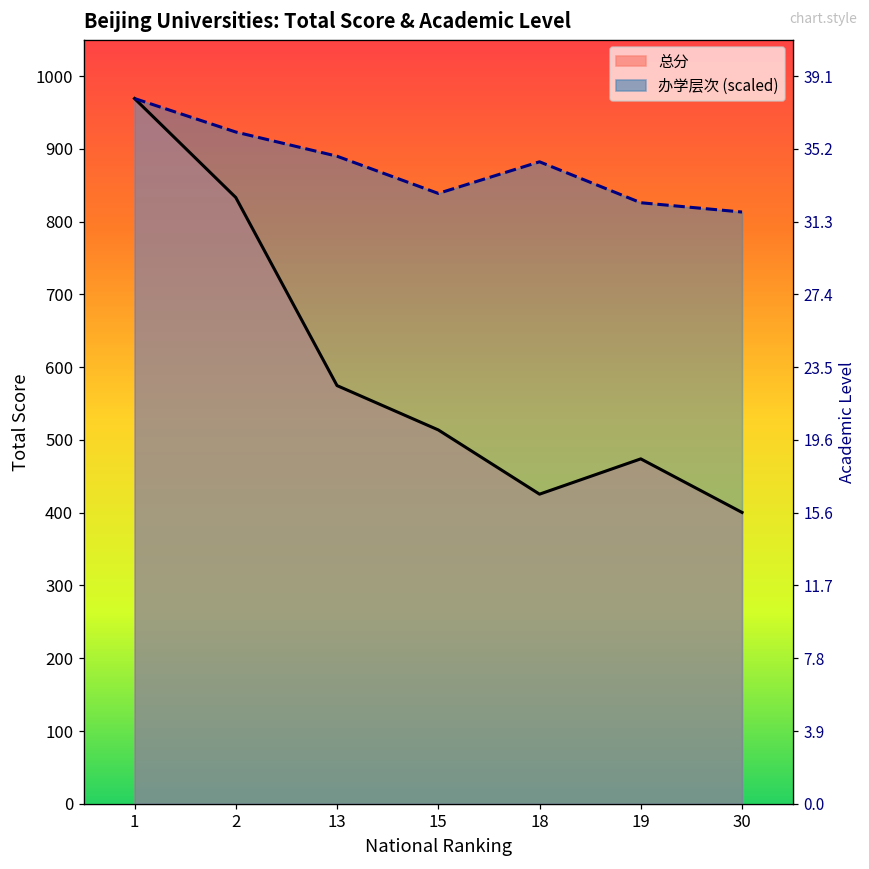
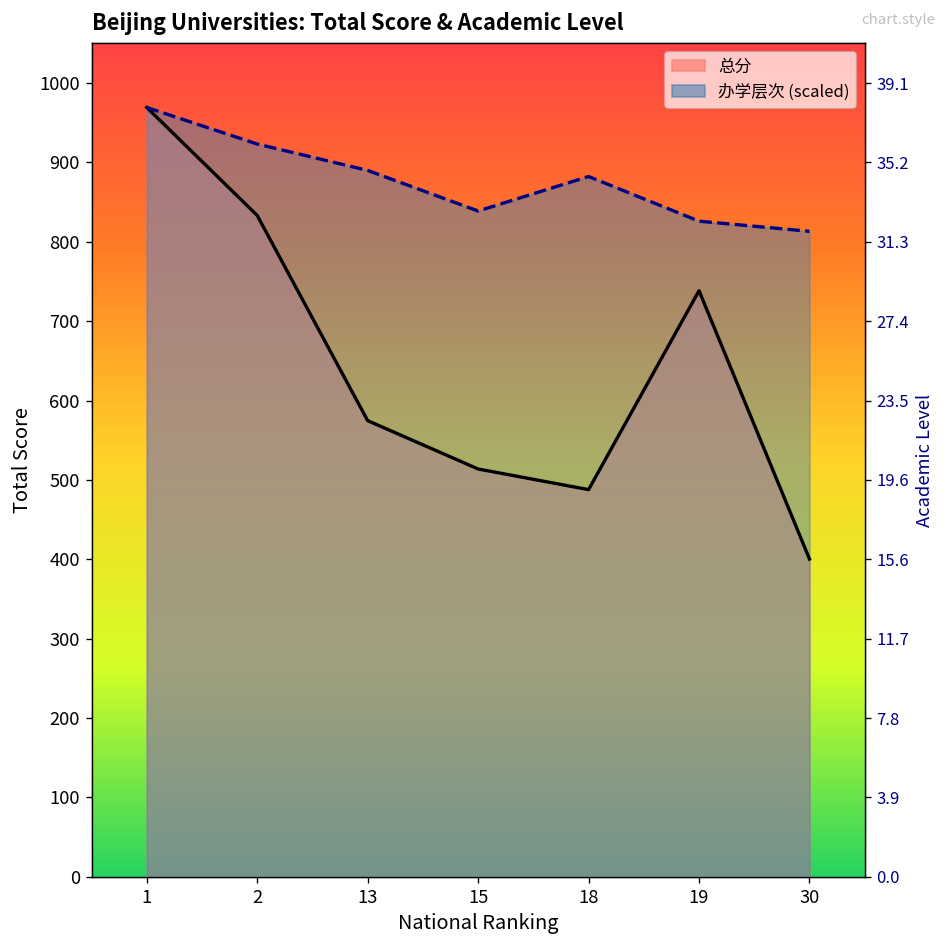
  {
    "总分": {
      "2": 830,
      "13": 570,
      "15": 510,
-     "18": 430,
-     "19": 470,
+     "18": 490,
+     "19": 740,
      "30": 400
    }
  }
